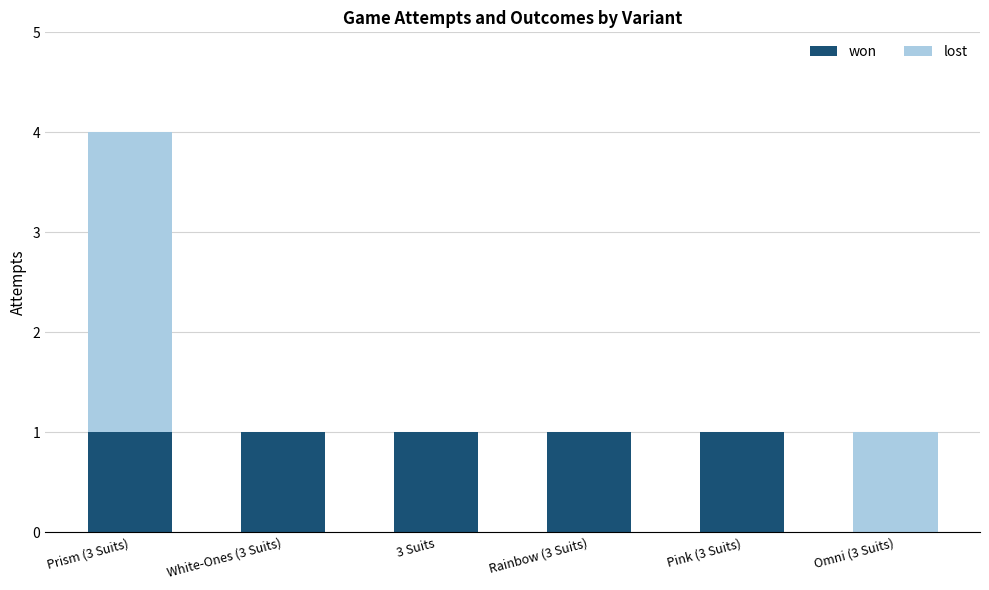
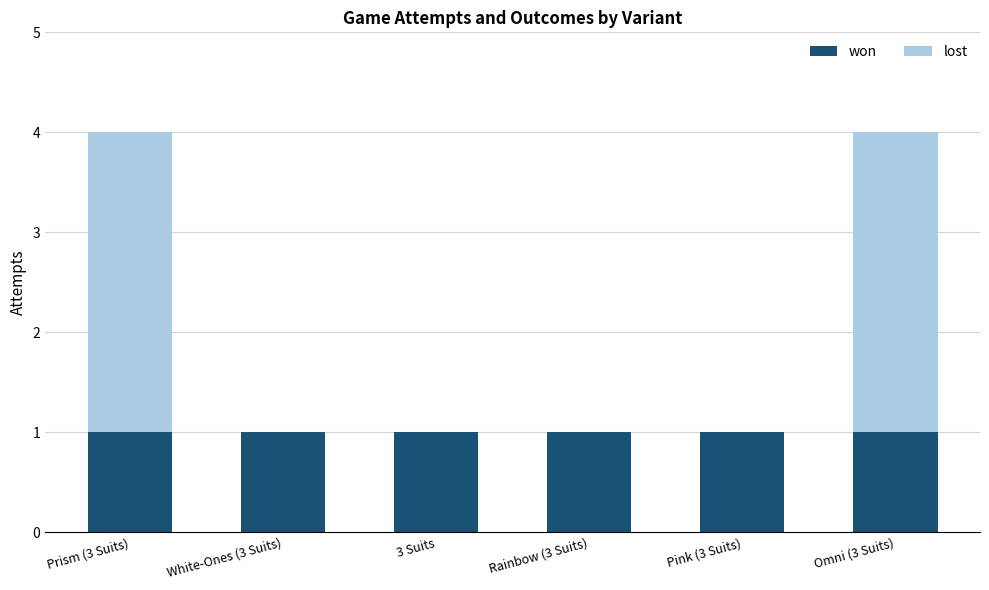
  {
    "won": {
      "Prism (3 Suits)": 1,
      "White-Ones (3 Suits)": 1,
      "3 Suits": 1,
      "Rainbow (3 Suits)": 1,
      "Pink (3 Suits)": 1,
-     "Omni (3 Suits)": 0
+     "Omni (3 Suits)": 1
    },
    "lost": {
      "Prism (3 Suits)": 3,
      "White-Ones (3 Suits)": 0,
      "3 Suits": 0,
      "Rainbow (3 Suits)": 0,
      "Pink (3 Suits)": 0,
-     "Omni (3 Suits)": 1
+     "Omni (3 Suits)": 3
    }
  }
